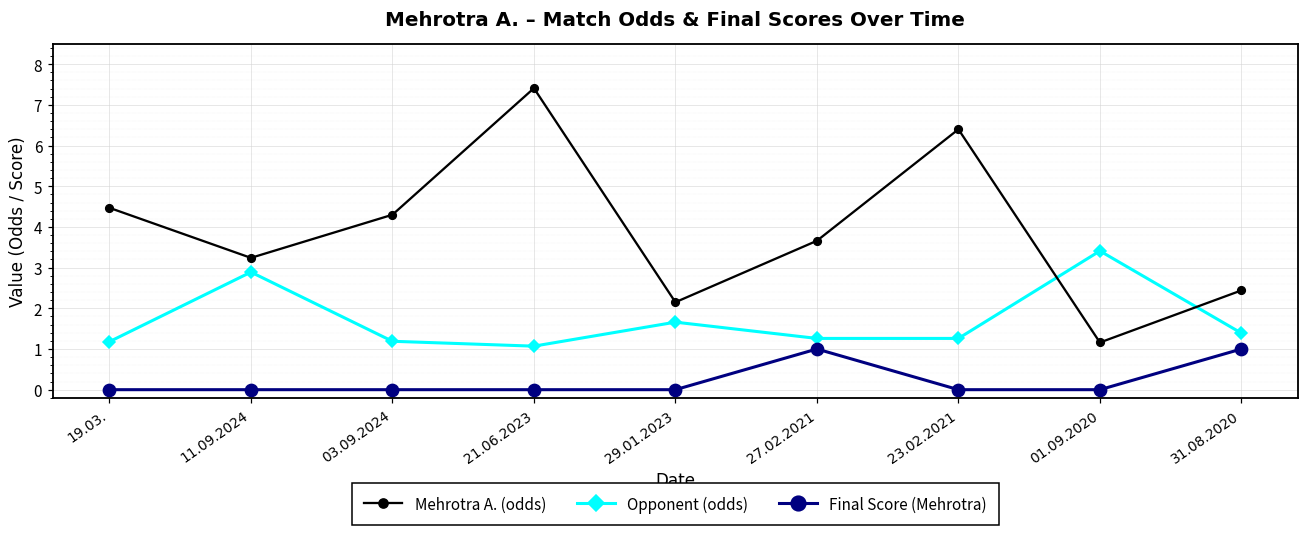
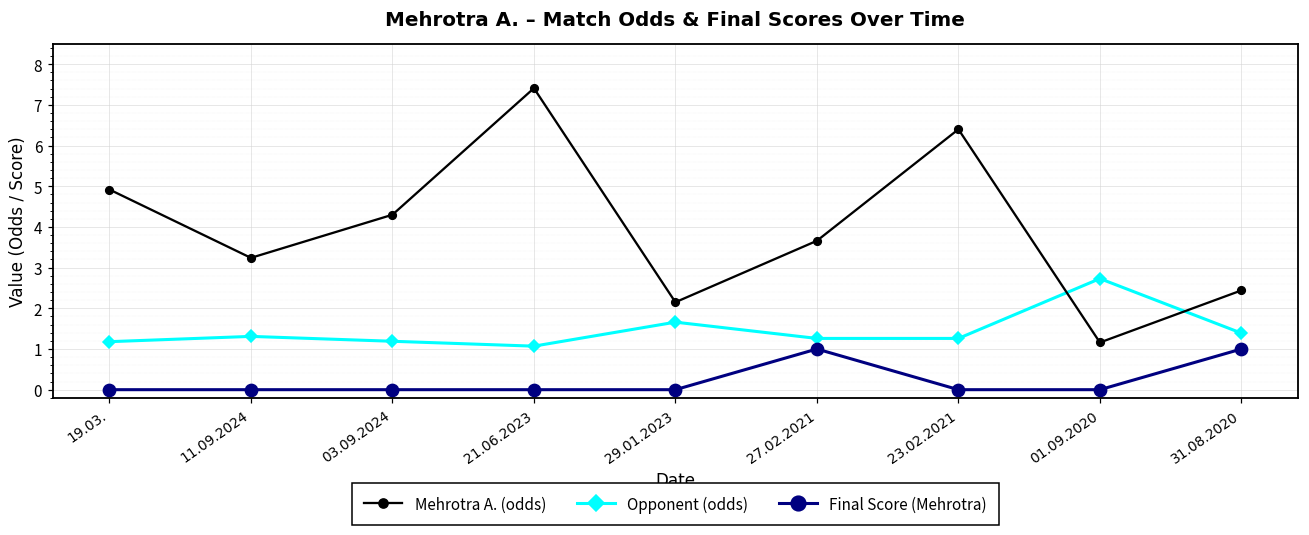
  {
    "Mehrotra A. (odds)": {
-     "19.03.": 4.5,
+     "19.03.": 4.9,
      "11.09.2024": 3.2,
      "03.09.2024": 4.3,
      "21.06.2023": 7.4,
      "29.01.2023": 2.2,
      "27.02.2021": 3.7,
      "23.02.2021": 6.4,
      "01.09.2020": 1.2,
      "31.08.2020": 2.4
    },
    "Opponent (odds)": {
      "19.03.": 1.2,
-     "11.09.2024": 2.9,
+     "11.09.2024": 1.3,
      "03.09.2024": 1.2,
      "21.06.2023": 1.1,
      "29.01.2023": 1.7,
      "27.02.2021": 1.3,
      "23.02.2021": 1.3,
-     "01.09.2020": 3.4,
+     "01.09.2020": 2.7,
      "31.08.2020": 1.4
    },
    "Final Score (Mehrotra)": {
      "19.03.": 0.0,
      "11.09.2024": 0.0,
      "03.09.2024": 0.0,
      "21.06.2023": 0.0,
      "29.01.2023": 0.0,
      "27.02.2021": 1.0,
      "23.02.2021": 0.0,
      "01.09.2020": 0.0,
      "31.08.2020": 1.0
    }
  }
